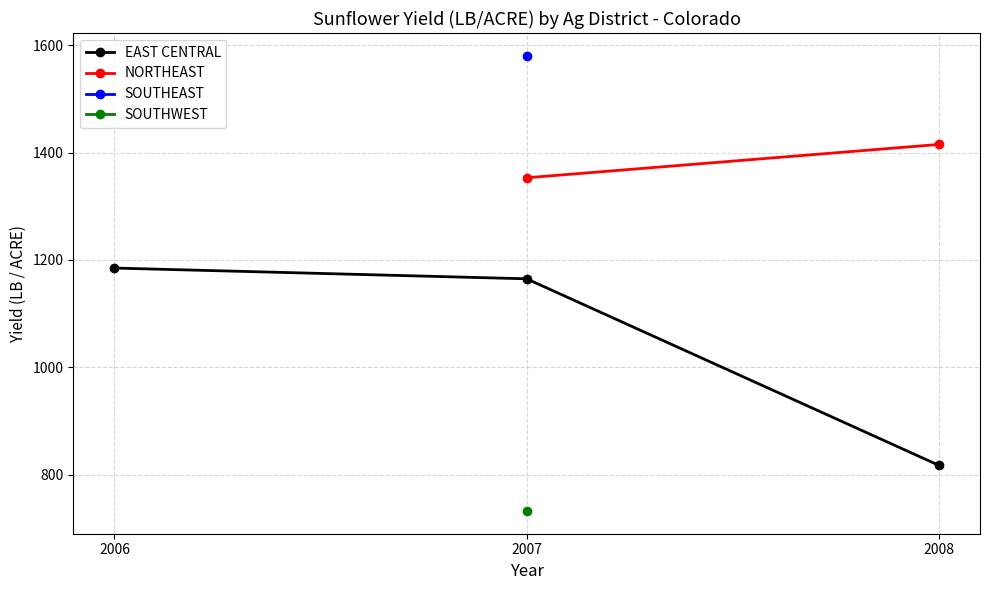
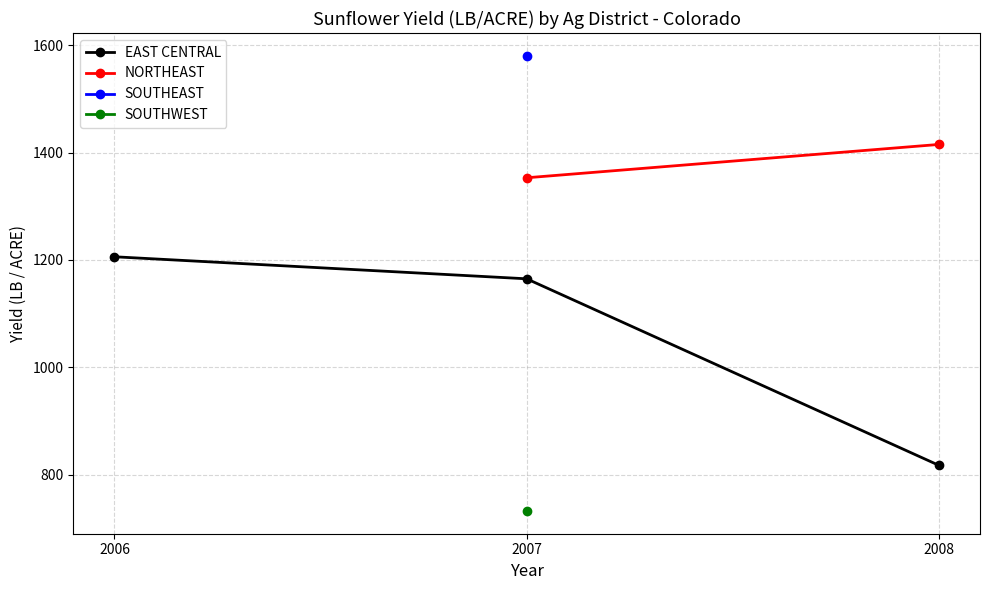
  {
    "EAST CENTRAL": {
-     "2006": 1190,
+     "2006": 1210,
      "2007": 1170,
      "2008": 820
    },
    "NORTHEAST": {
      "2007": 1350,
      "2008": 1420
    },
    "SOUTHEAST": {
      "2007": 1580
    },
    "SOUTHWEST": {
      "2007": 730
    }
  }
